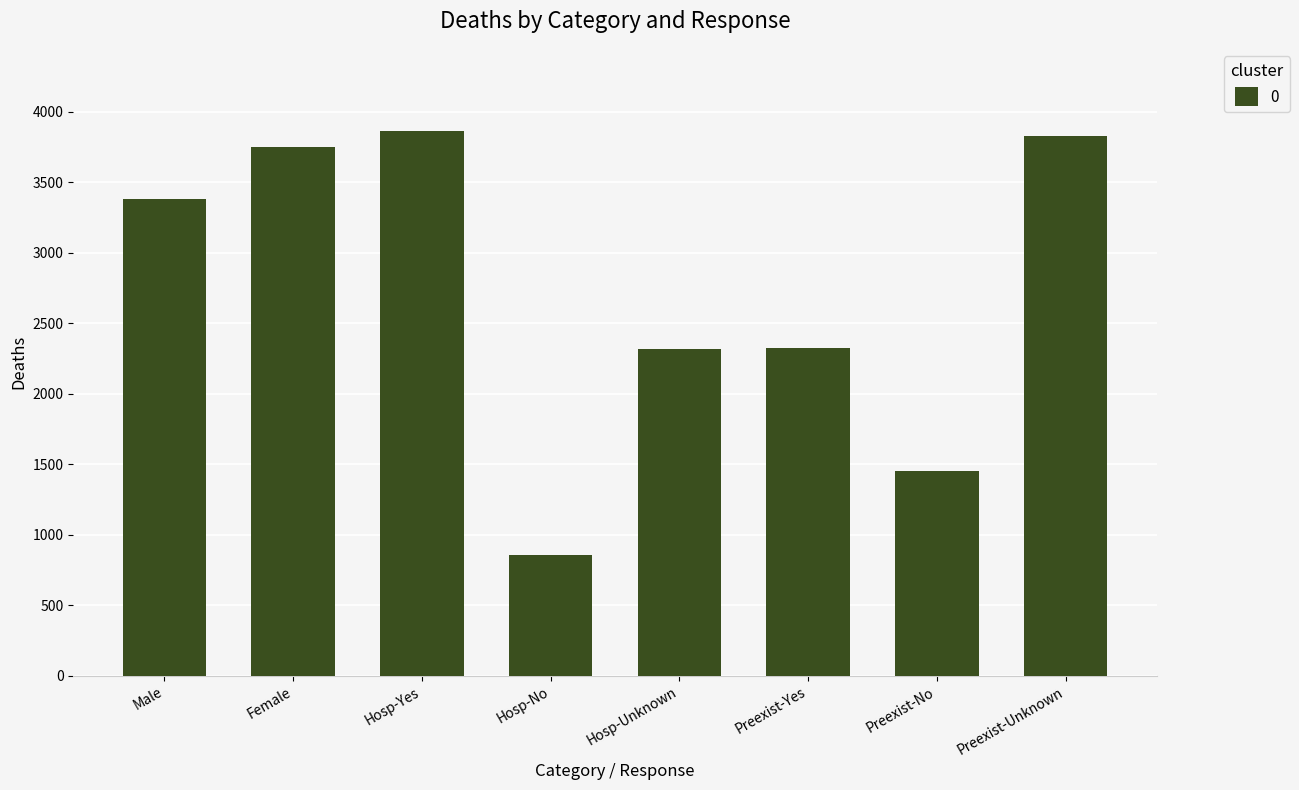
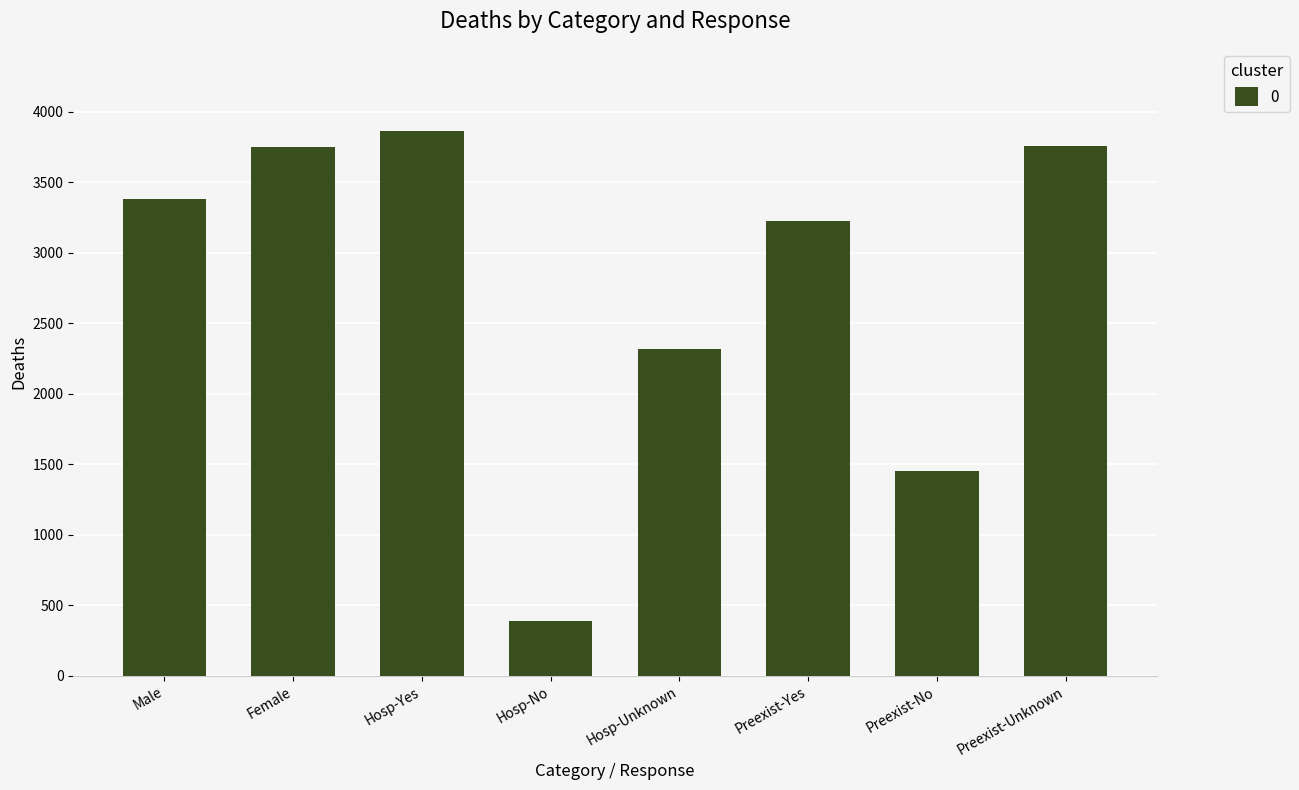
  {
    "Male": 3380,
    "Female": 3750,
    "Hosp-Yes": 3870,
-   "Hosp-No": 860,
+   "Hosp-No": 390,
    "Hosp-Unknown": 2310,
-   "Preexist-Yes": 2320,
+   "Preexist-Yes": 3220,
    "Preexist-No": 1460,
-   "Preexist-Unknown": 3820
+   "Preexist-Unknown": 3760
  }
